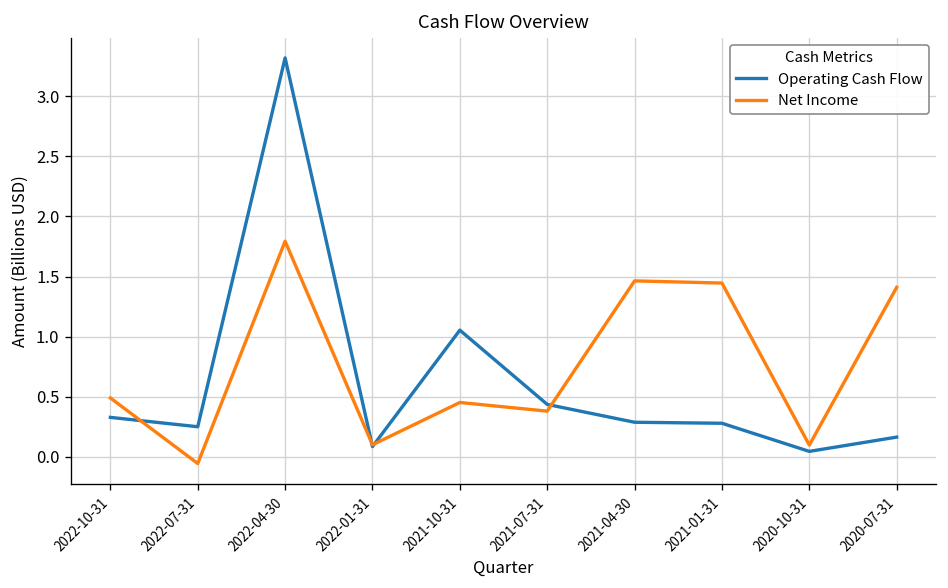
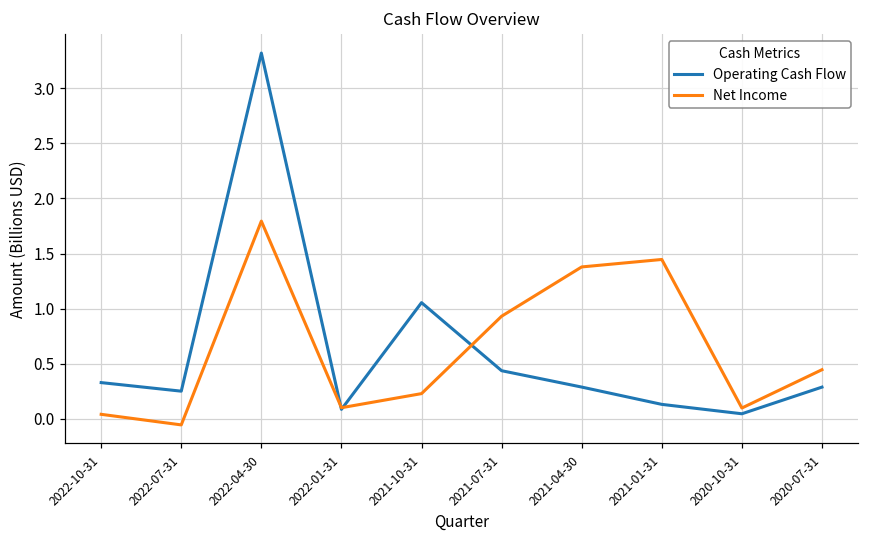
  {
    "Operating Cash Flow": {
      "2022-10-31": 0.33,
      "2022-07-31": 0.25,
      "2022-04-30": 3.32,
      "2021-10-31": 1.05,
      "2021-07-31": 0.44,
      "2021-04-30": 0.29,
-     "2021-01-31": 0.28,
+     "2021-01-31": 0.13,
      "2020-10-31": 0.05,
-     "2020-07-31": 0.16
+     "2020-07-31": 0.29
    },
    "Net Income": {
-     "2022-10-31": 0.49,
+     "2022-10-31": 0.04,
      "2022-07-31": -0.06,
      "2022-04-30": 1.79,
-     "2021-10-31": 0.45,
-     "2021-07-31": 0.38,
-     "2021-04-30": 1.46,
+     "2021-10-31": 0.23,
+     "2021-07-31": 0.93,
+     "2021-04-30": 1.38,
      "2021-01-31": 1.45,
      "2020-10-31": 0.10,
-     "2020-07-31": 1.41
+     "2020-07-31": 0.45
    }
  }
